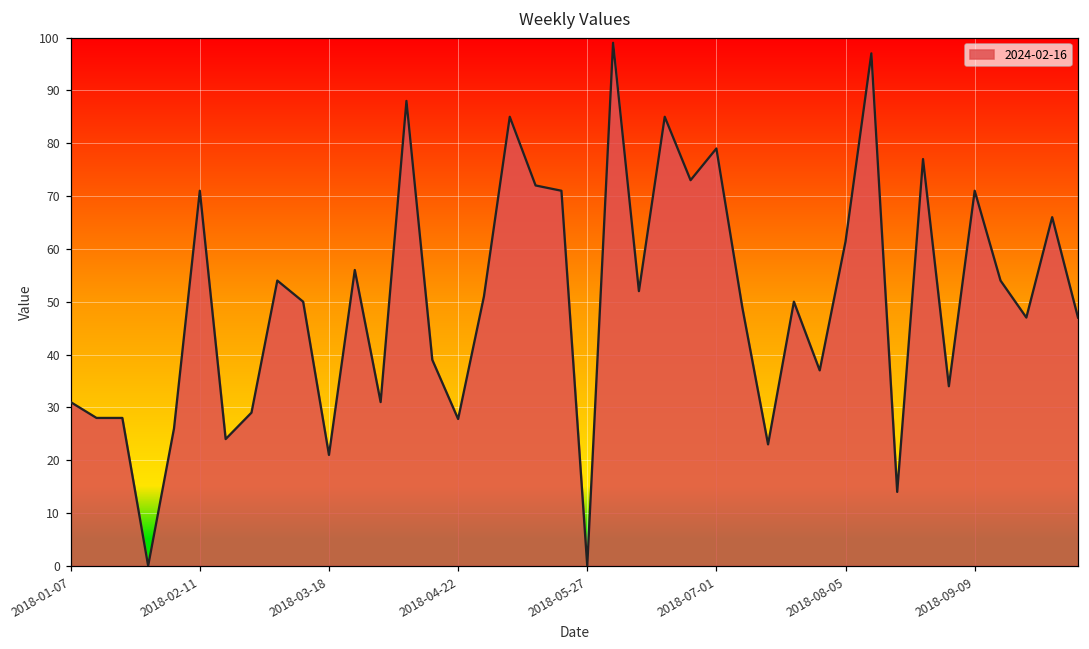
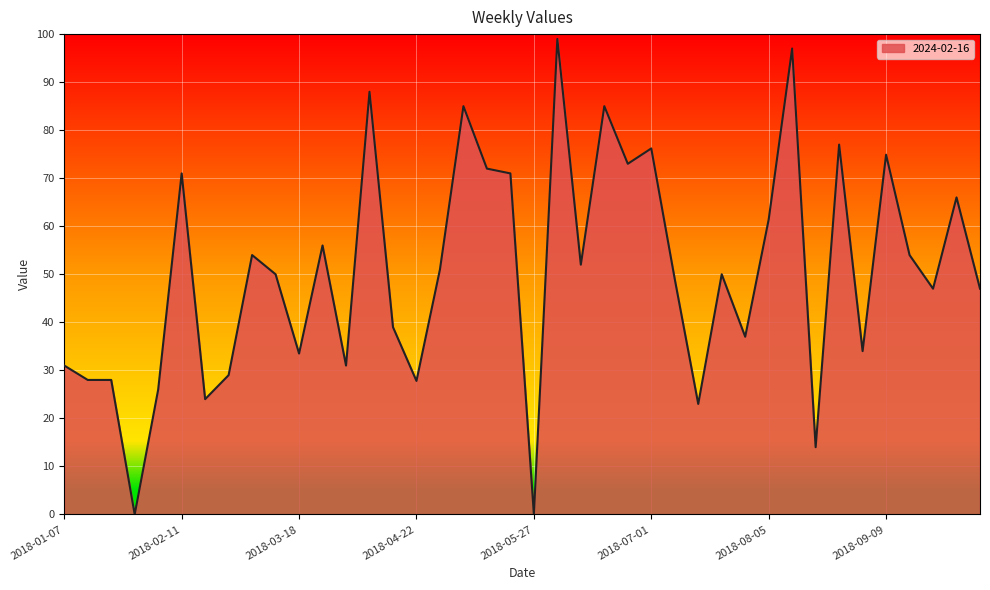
  {
    "2018-01-07": 31,
    "2018-02-11": 71,
-   "2018-03-18": 21,
+   "2018-03-18": 34,
    "2018-04-22": 28,
    "2018-05-27": 0,
-   "2018-07-01": 79,
+   "2018-07-01": 76,
    "2018-08-05": 61,
-   "2018-09-09": 71
+   "2018-09-09": 75
  }
